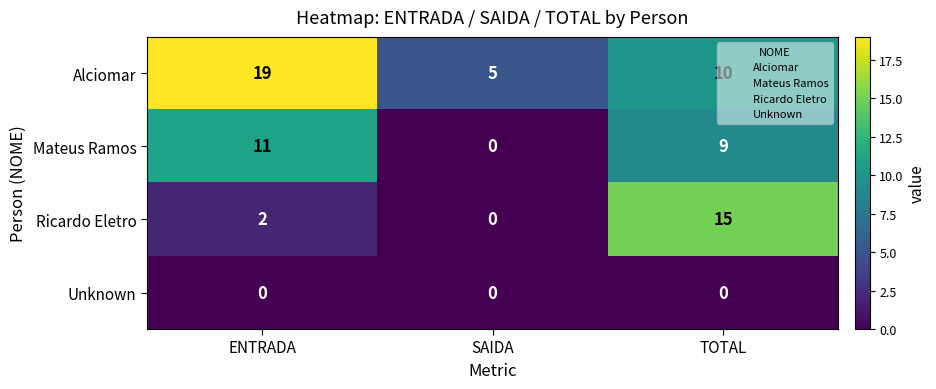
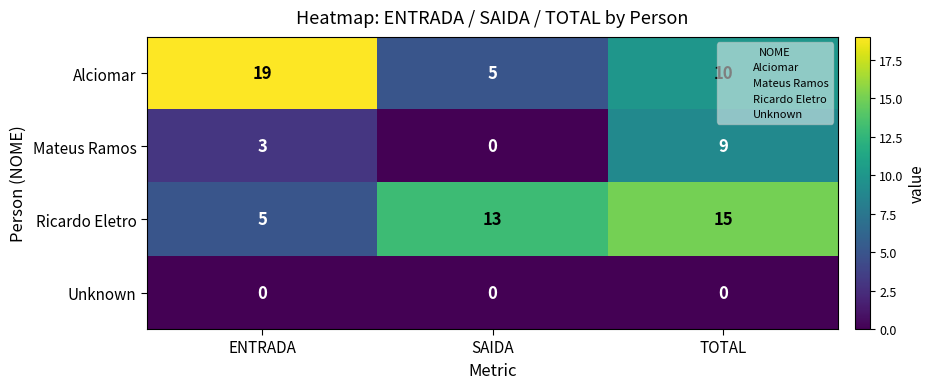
  {
    "Alciomar": {
      "ENTRADA": 19,
      "SAIDA": 5
    },
    "Mateus Ramos": {
-     "ENTRADA": 11,
+     "ENTRADA": 3,
      "SAIDA": 0,
      "TOTAL": 9
    },
    "Ricardo Eletro": {
-     "ENTRADA": 2,
-     "SAIDA": 0,
+     "ENTRADA": 5,
+     "SAIDA": 13,
      "TOTAL": 15
    },
    "Unknown": {
      "ENTRADA": 0,
      "SAIDA": 0,
      "TOTAL": 0
    }
  }
